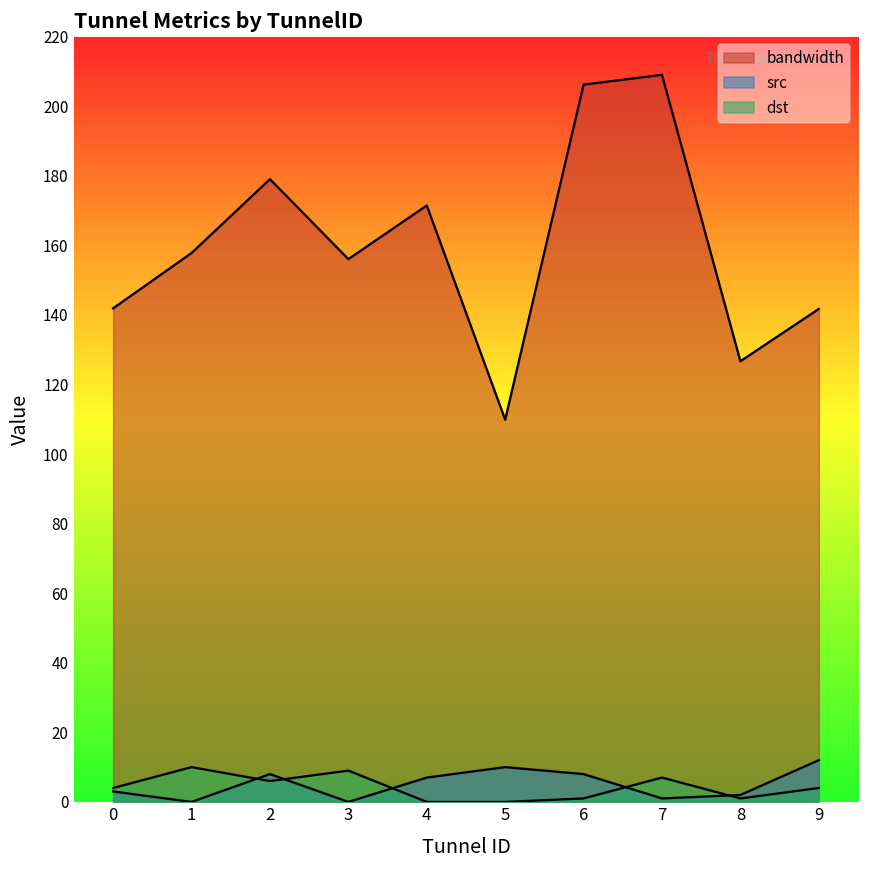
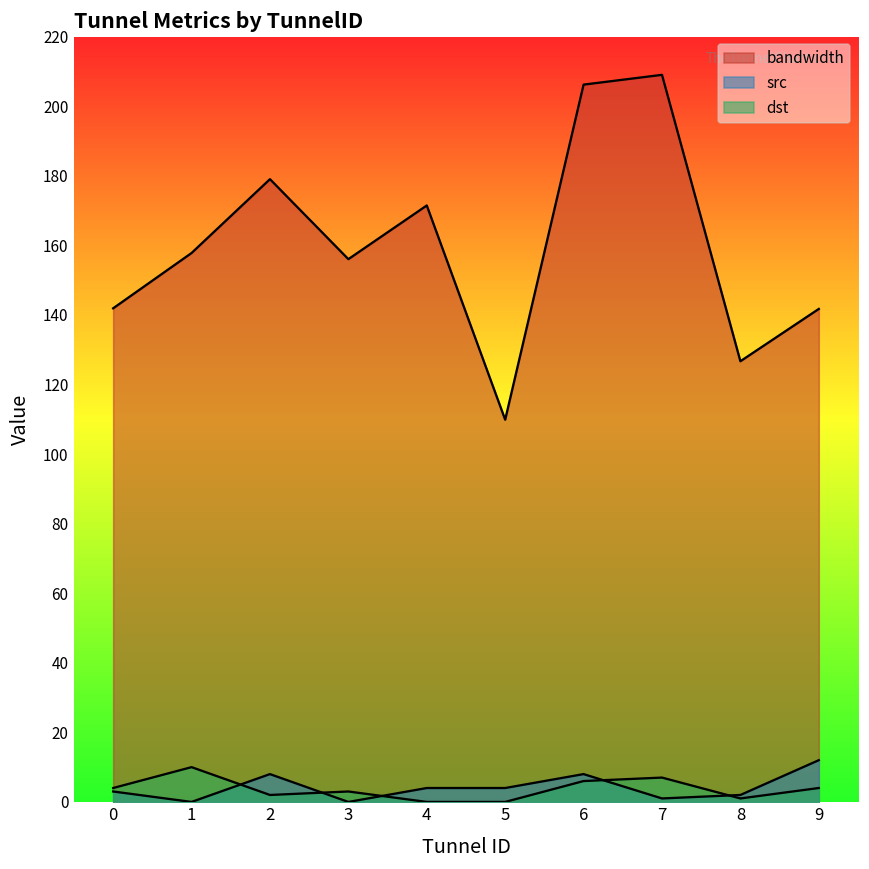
  {
    "bandwidth": {
      "0": 142,
      "1": 158,
      "2": 179,
      "3": 156,
      "4": 171,
      "5": 110,
      "6": 206,
      "7": 209,
      "8": 127,
      "9": 142
    },
    "src": {
      "0": 3,
      "1": 0,
      "2": 8,
      "3": 0,
-     "4": 7,
-     "5": 10,
+     "4": 4,
+     "5": 4,
      "6": 8,
      "7": 1,
      "8": 2,
      "9": 12
    },
    "dst": {
      "0": 4,
      "1": 10,
-     "2": 6,
-     "3": 9,
+     "2": 2,
+     "3": 3,
      "4": 0,
      "5": 0,
-     "6": 1,
+     "6": 6,
      "7": 7,
      "8": 1,
      "9": 4
    }
  }
